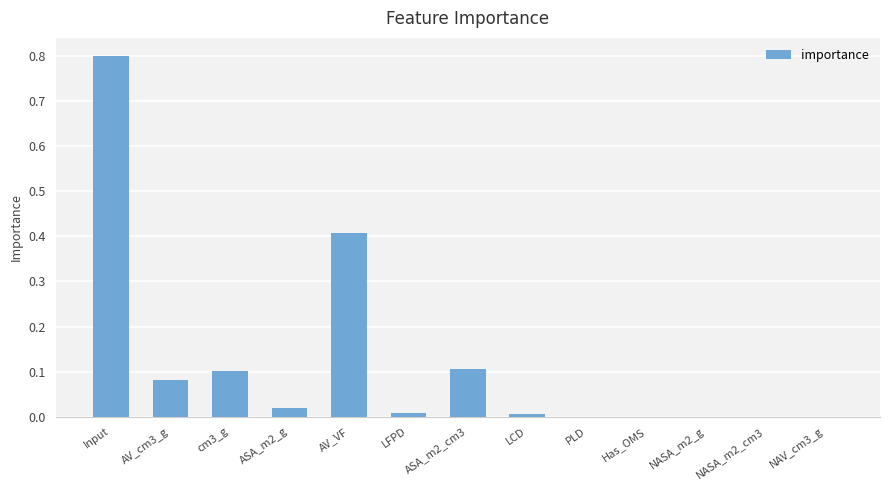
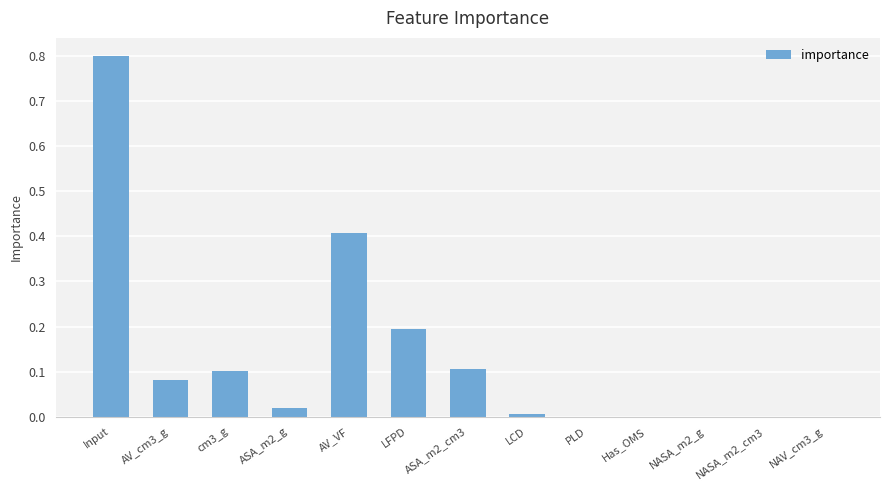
  {
    "Input": 0.80,
    "AV_cm3_g": 0.08,
    "cm3_g": 0.10,
    "ASA_m2_g": 0.02,
    "AV_VF": 0.41,
-   "LFPD": 0.01,
+   "LFPD": 0.19,
    "ASA_m2_cm3": 0.11,
    "LCD": 0.01
  }
